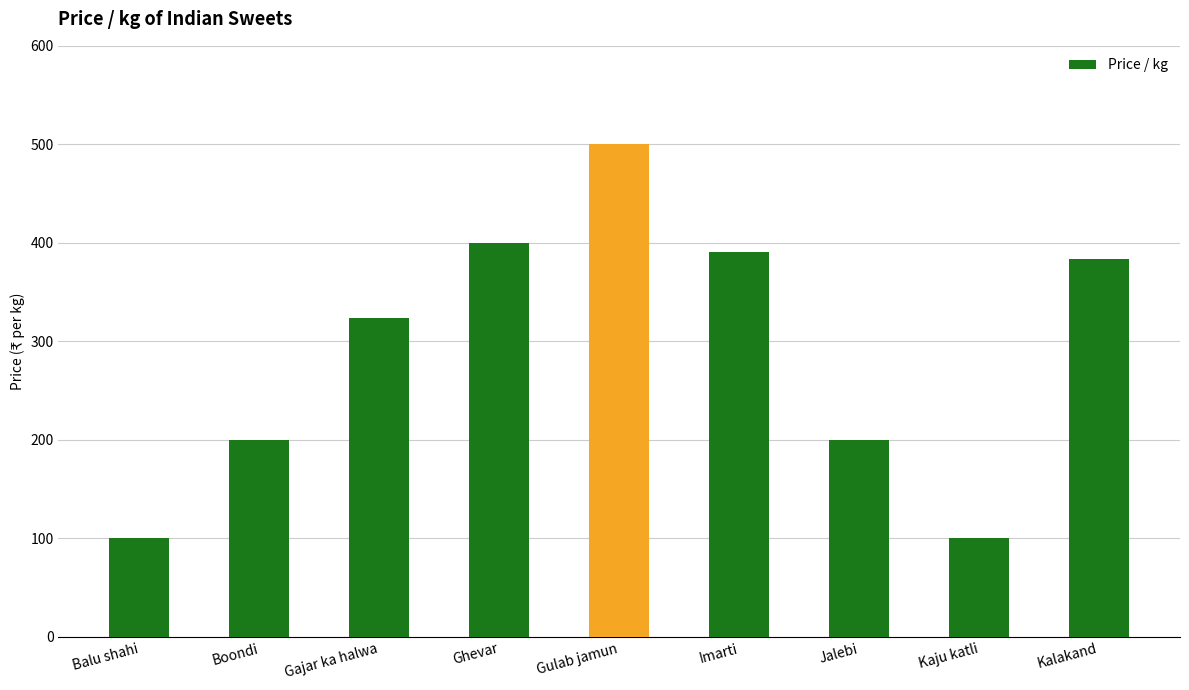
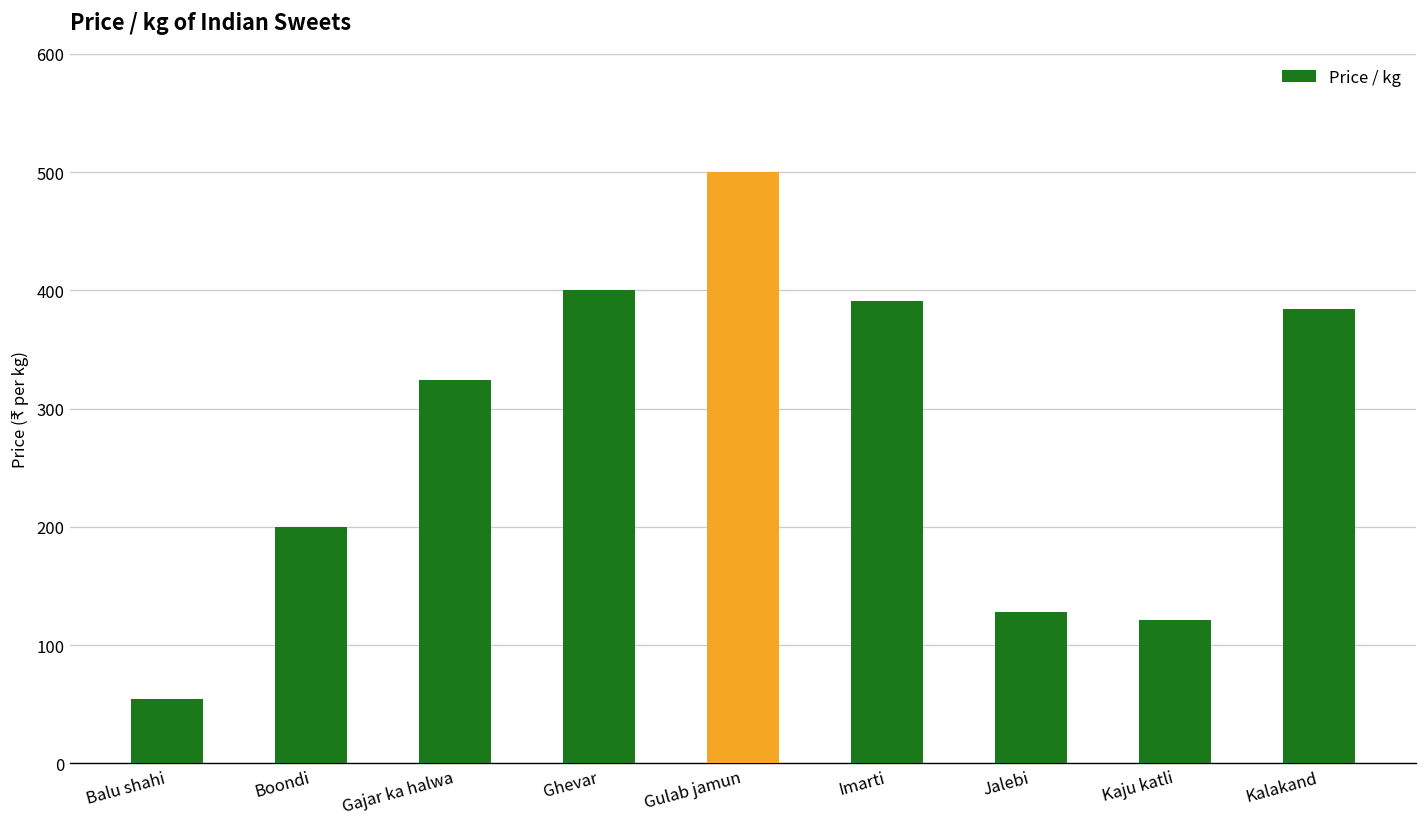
  {
-   "Balu shahi": 100,
+   "Balu shahi": 50,
    "Boondi": 200,
    "Gajar ka halwa": 320,
    "Ghevar": 400,
    "Gulab jamun": 500,
    "Imarti": 390,
-   "Jalebi": 200,
-   "Kaju katli": 100,
+   "Jalebi": 130,
+   "Kaju katli": 120,
    "Kalakand": 380
  }
